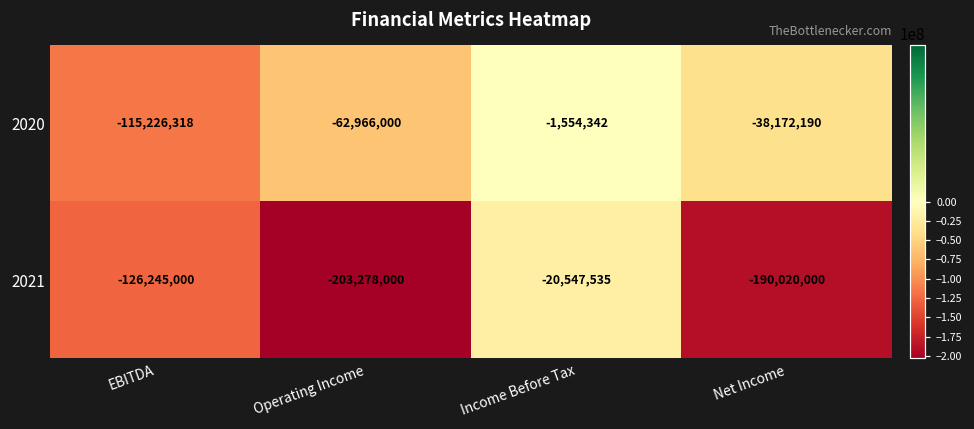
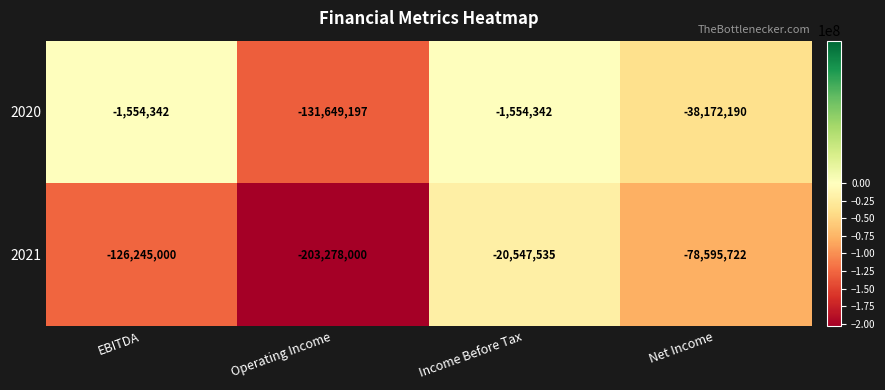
  {
    "2020": {
-     "EBITDA": "-115,226,318",
-     "Operating Income": "-62,966,000",
+     "EBITDA": "-1,554,342",
+     "Operating Income": "-131,649,197",
      "Income Before Tax": "-1,554,342",
      "Net Income": "-38,172,190"
    },
    "2021": {
      "EBITDA": "-126,245,000",
      "Operating Income": "-203,278,000",
      "Income Before Tax": "-20,547,535",
-     "Net Income": "-190,020,000"
+     "Net Income": "-78,595,722"
    }
  }
